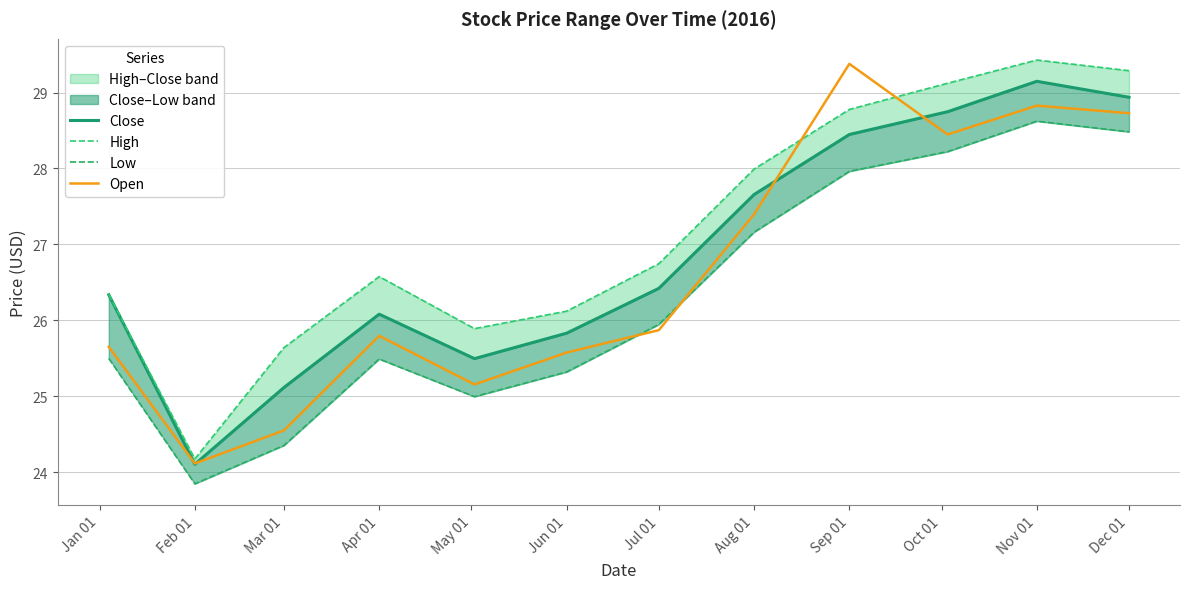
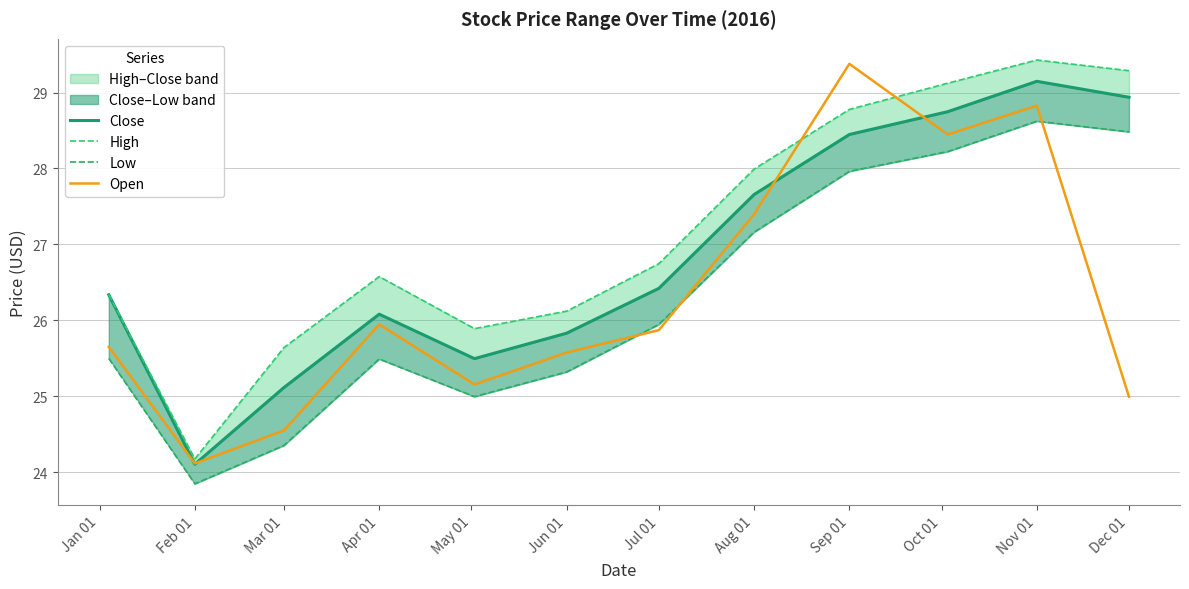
  {
    "Open": {
      "Mar 01": 24.6,
-     "Apr 01": 25.8,
+     "Apr 01": 25.9,
      "Jun 01": 25.6,
      "Jul 01": 25.9,
      "Aug 01": 27.4,
      "Sep 01": 29.4,
      "Nov 01": 28.8,
-     "Dec 01": 28.7
+     "Dec 01": 25.0
    }
  }
